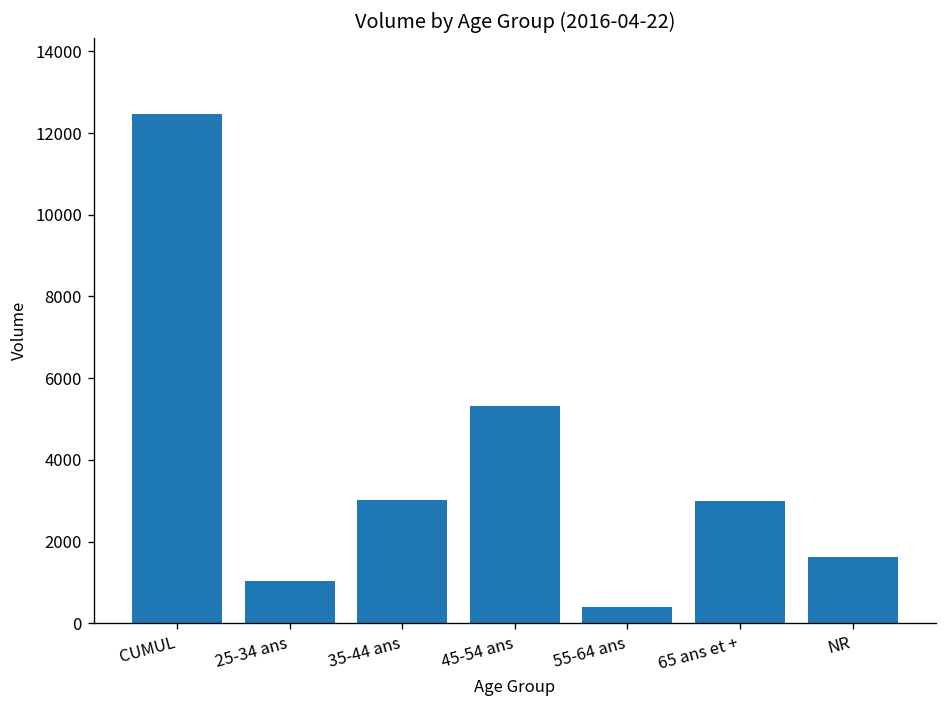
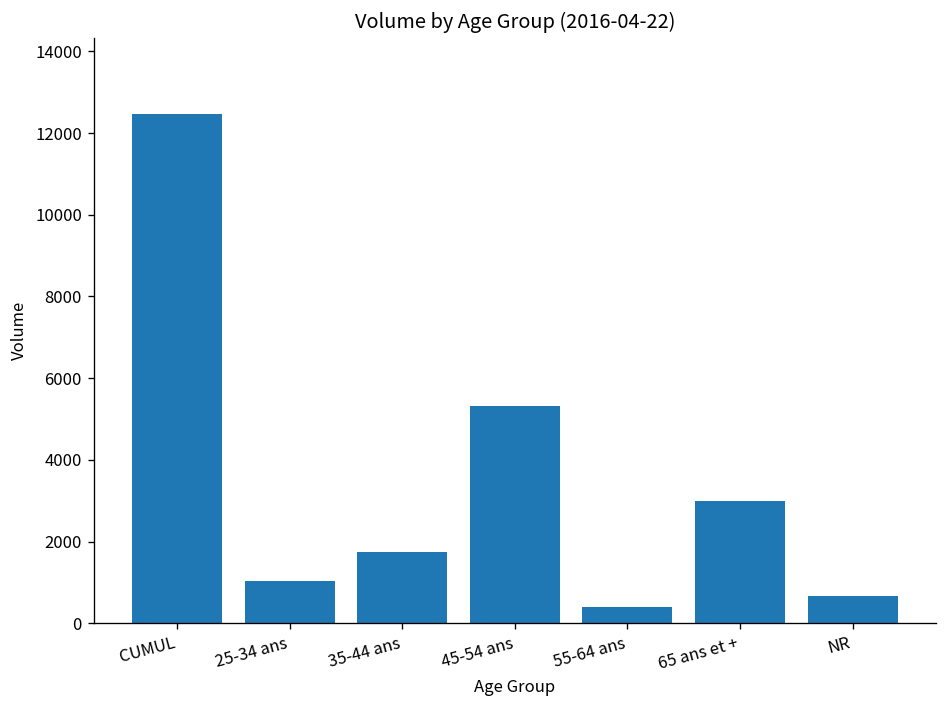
  {
    "CUMUL": 12500,
    "25-34 ans": 1000,
-   "35-44 ans": 3000,
+   "35-44 ans": 1700,
    "45-54 ans": 5300,
    "55-64 ans": 400,
    "65 ans et +": 3000,
-   "NR": 1600
+   "NR": 700
  }
